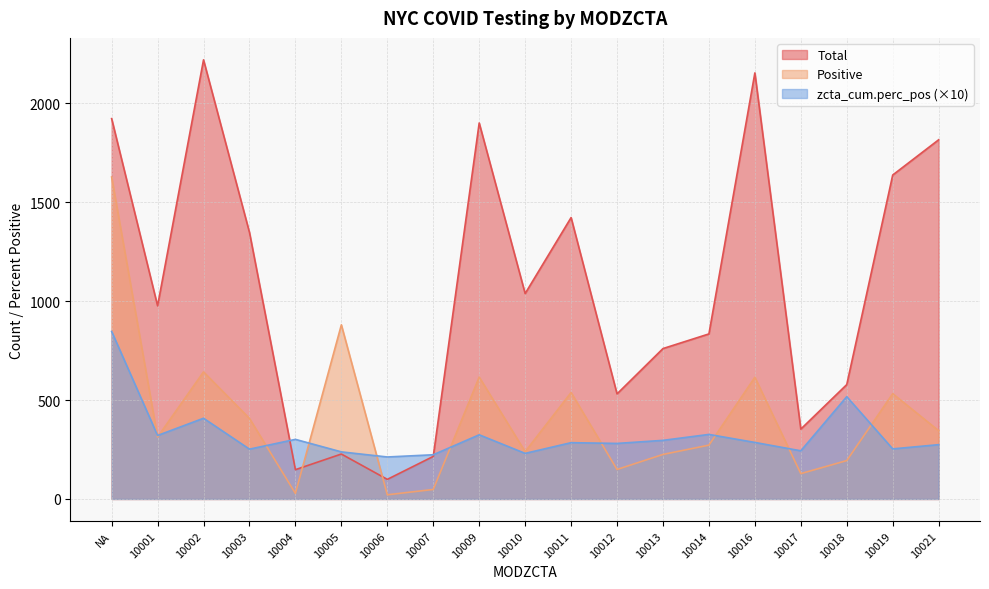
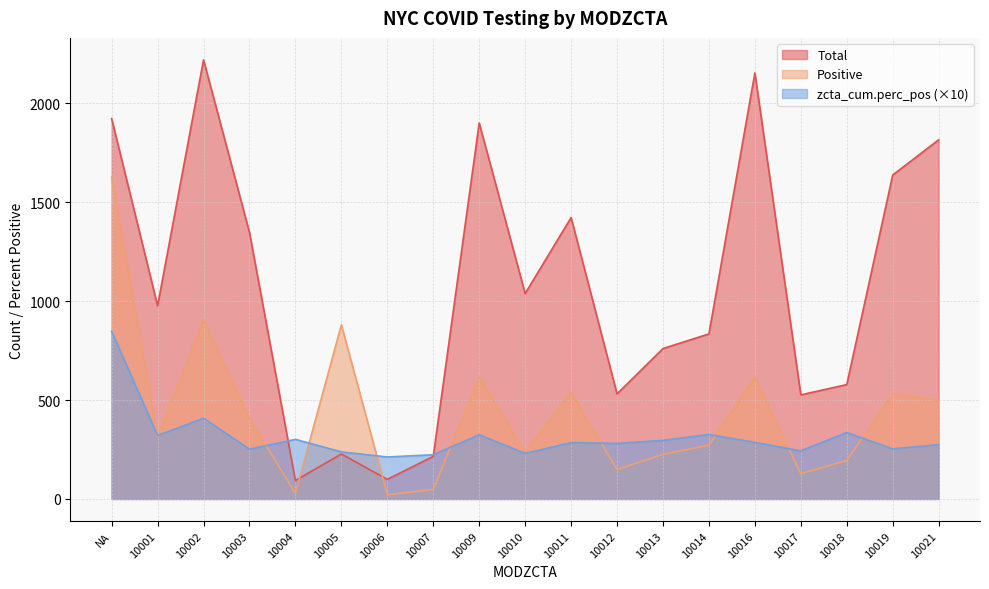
  {
    "Total": {
      "NA": 1920,
      "10001": 980,
      "10002": 2220,
      "10003": 1350,
-     "10004": 150,
+     "10004": 90,
      "10006": 100,
      "10009": 1900,
      "10010": 1040,
      "10011": 1420,
      "10012": 530,
      "10013": 760,
      "10014": 830,
      "10016": 2150,
-     "10017": 350,
+     "10017": 530,
      "10018": 580,
      "10019": 1640,
      "10021": 1820
    },
    "Positive": {
      "NA": 1630,
-     "10002": 640,
+     "10002": 910,
      "10003": 410,
      "10004": 30,
      "10005": 880,
      "10006": 20,
      "10007": 50,
      "10009": 620,
      "10011": 540,
      "10012": 150,
      "10013": 230,
      "10014": 270,
      "10016": 620,
      "10017": 130,
      "10018": 190,
      "10019": 530,
-     "10021": 350
+     "10021": 500
    },
    "zcta_cum.perc_pos (×10)": {
      "NA": 850,
      "10002": 410,
      "10003": 250,
      "10004": 300,
      "10006": 210,
      "10009": 320,
      "10011": 280,
      "10012": 280,
      "10013": 300,
      "10014": 330,
      "10016": 290,
      "10017": 240,
-     "10018": 520,
+     "10018": 340,
      "10019": 250,
      "10021": 270
    }
  }
